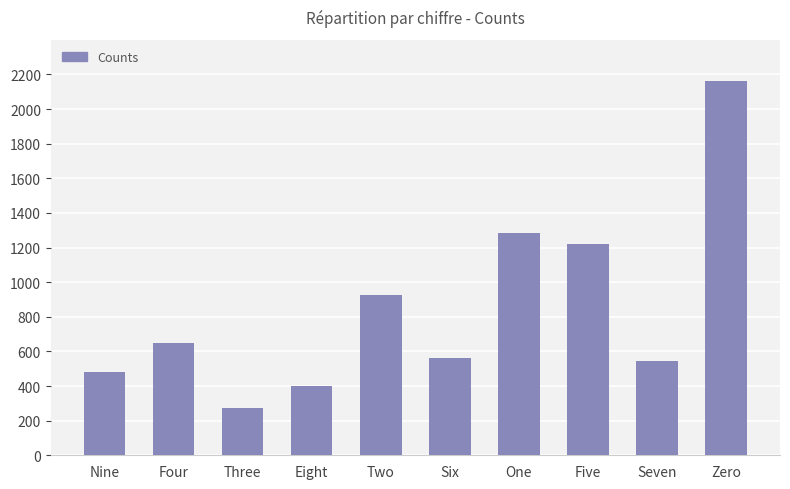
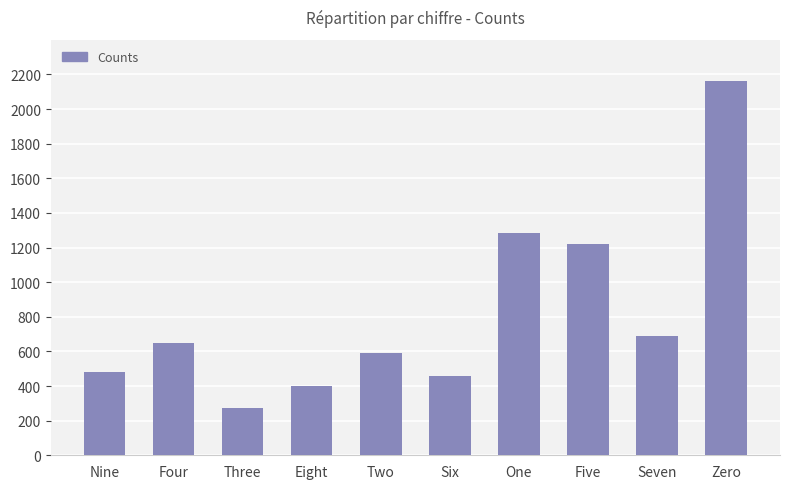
  {
    "Nine": 480,
    "Four": 650,
    "Three": 280,
    "Eight": 400,
-   "Two": 930,
-   "Six": 560,
+   "Two": 590,
+   "Six": 460,
    "One": 1280,
    "Five": 1220,
-   "Seven": 540,
+   "Seven": 690,
    "Zero": 2160
  }
